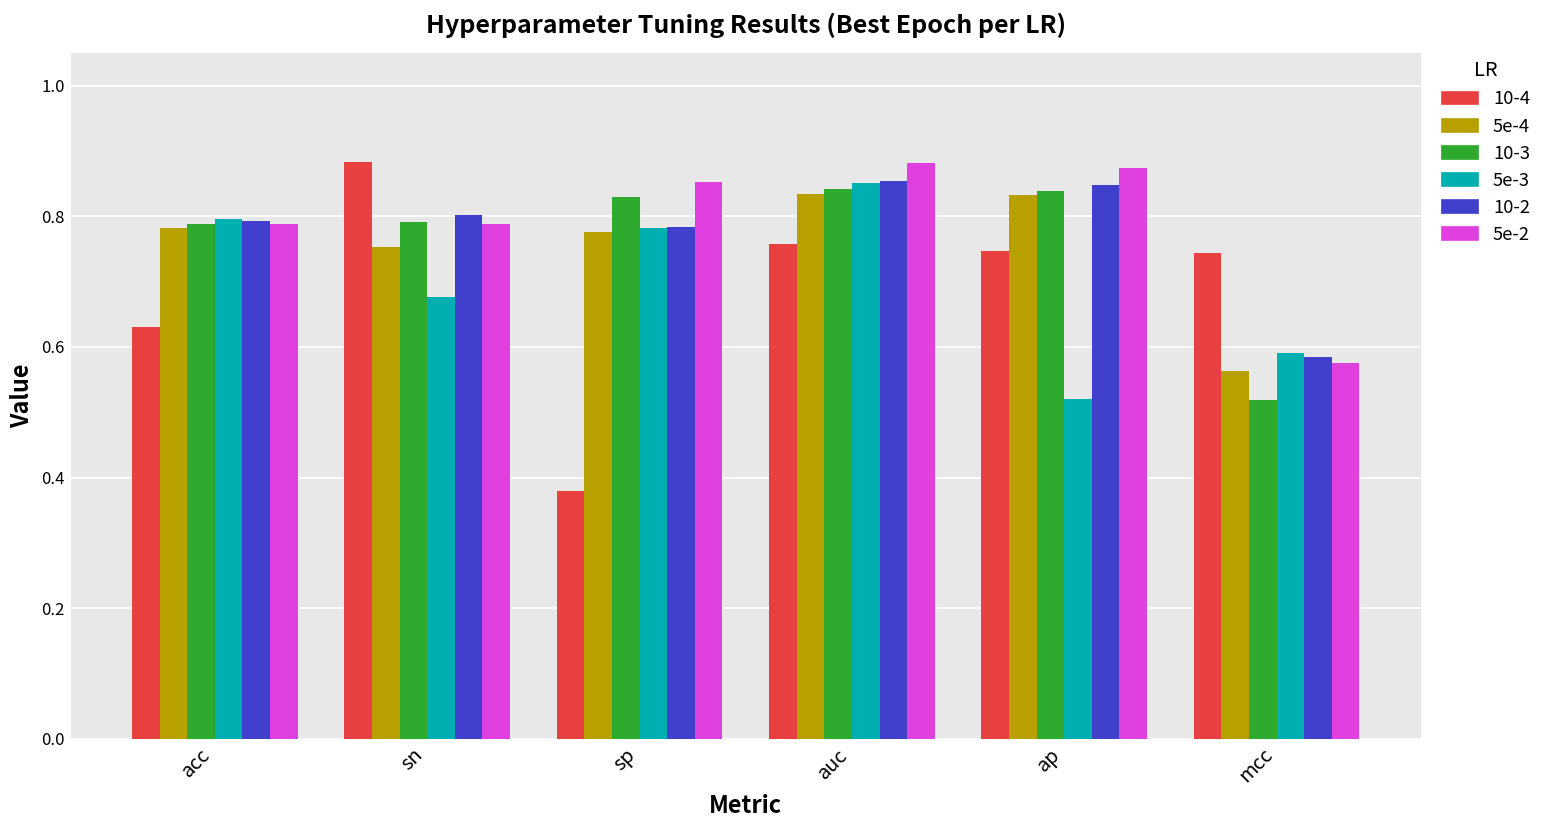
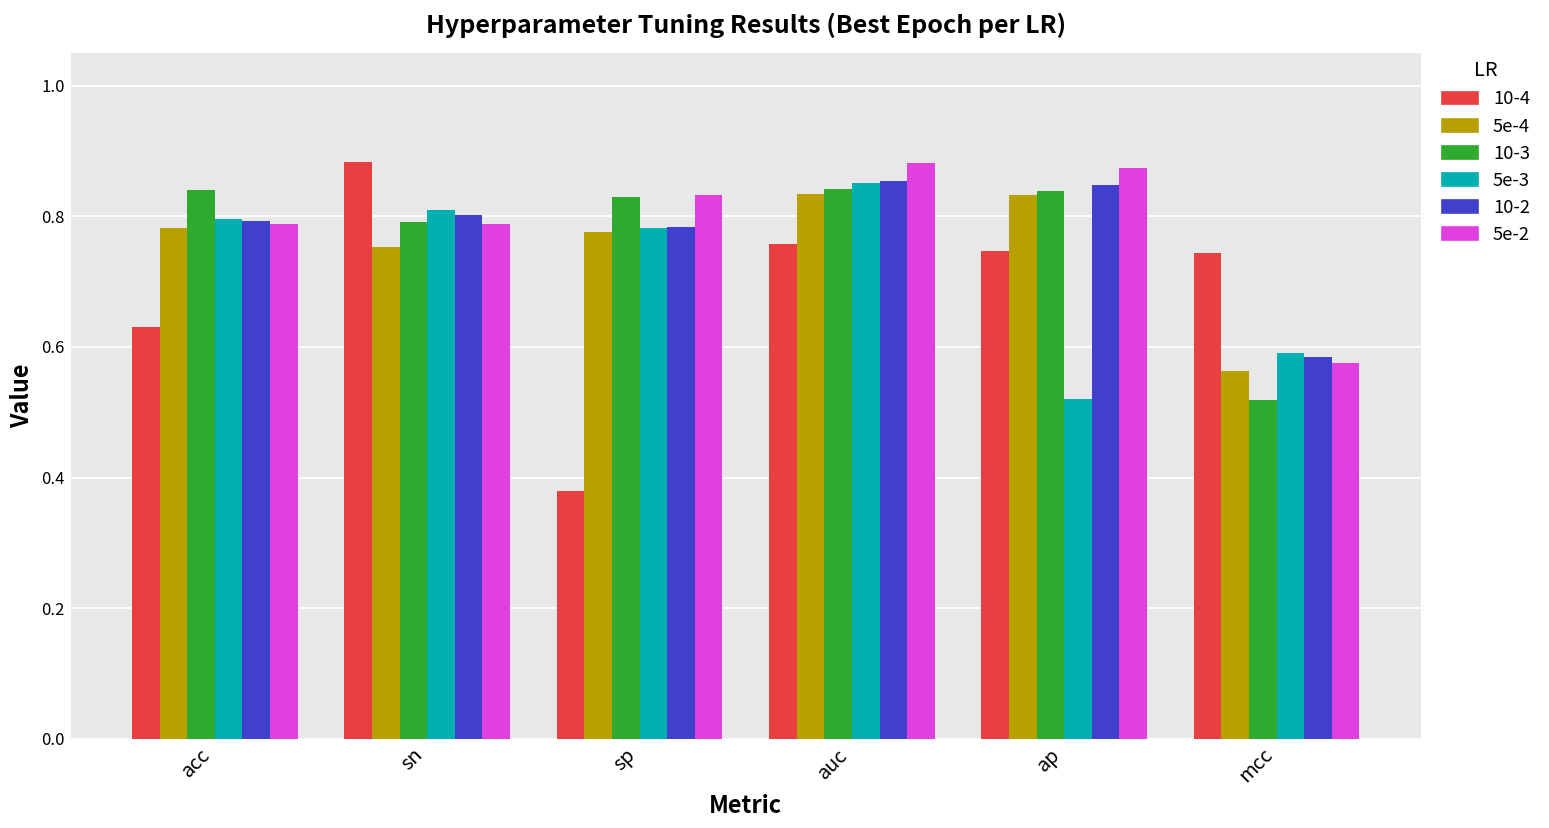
  {
    "10-4": {
      "acc": 0.63,
      "sn": 0.88,
      "sp": 0.38,
      "auc": 0.76,
      "ap": 0.75,
      "mcc": 0.74
    },
    "5e-4": {
      "acc": 0.78,
      "sn": 0.75,
      "sp": 0.78,
      "auc": 0.83,
      "ap": 0.83,
      "mcc": 0.56
    },
    "10-3": {
-     "acc": 0.79,
+     "acc": 0.84,
      "sn": 0.79,
      "sp": 0.83,
      "auc": 0.84,
      "ap": 0.84,
      "mcc": 0.52
    },
    "5e-3": {
      "acc": 0.80,
-     "sn": 0.68,
+     "sn": 0.81,
      "sp": 0.78,
      "auc": 0.85,
      "ap": 0.52,
      "mcc": 0.59
    },
    "10-2": {
      "acc": 0.79,
      "sn": 0.80,
      "sp": 0.78,
      "auc": 0.85,
      "ap": 0.85,
      "mcc": 0.58
    },
    "5e-2": {
      "acc": 0.79,
      "sn": 0.79,
-     "sp": 0.85,
+     "sp": 0.83,
      "auc": 0.88,
      "ap": 0.87,
      "mcc": 0.58
    }
  }
